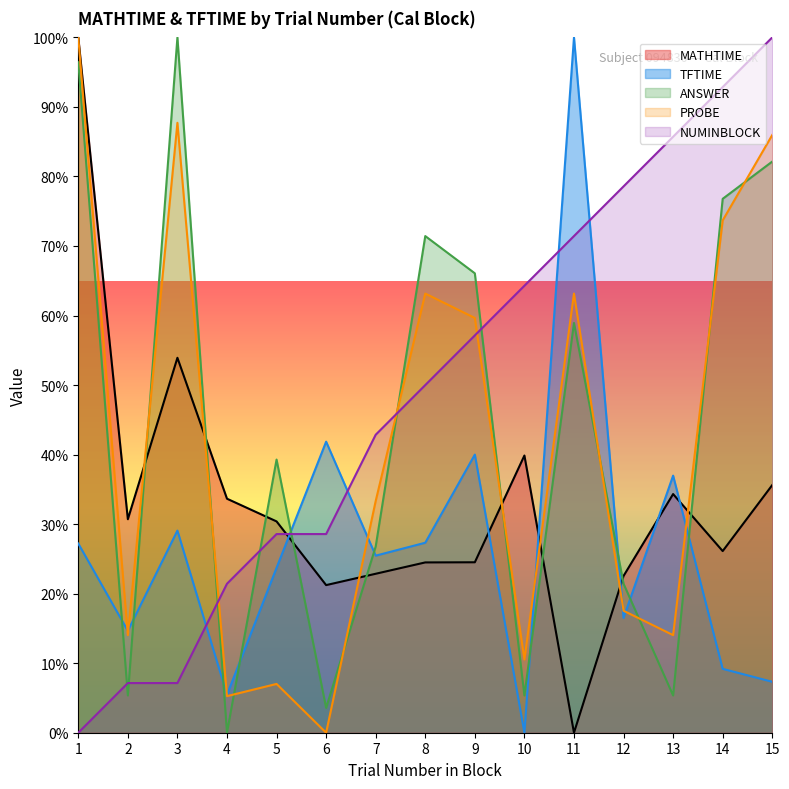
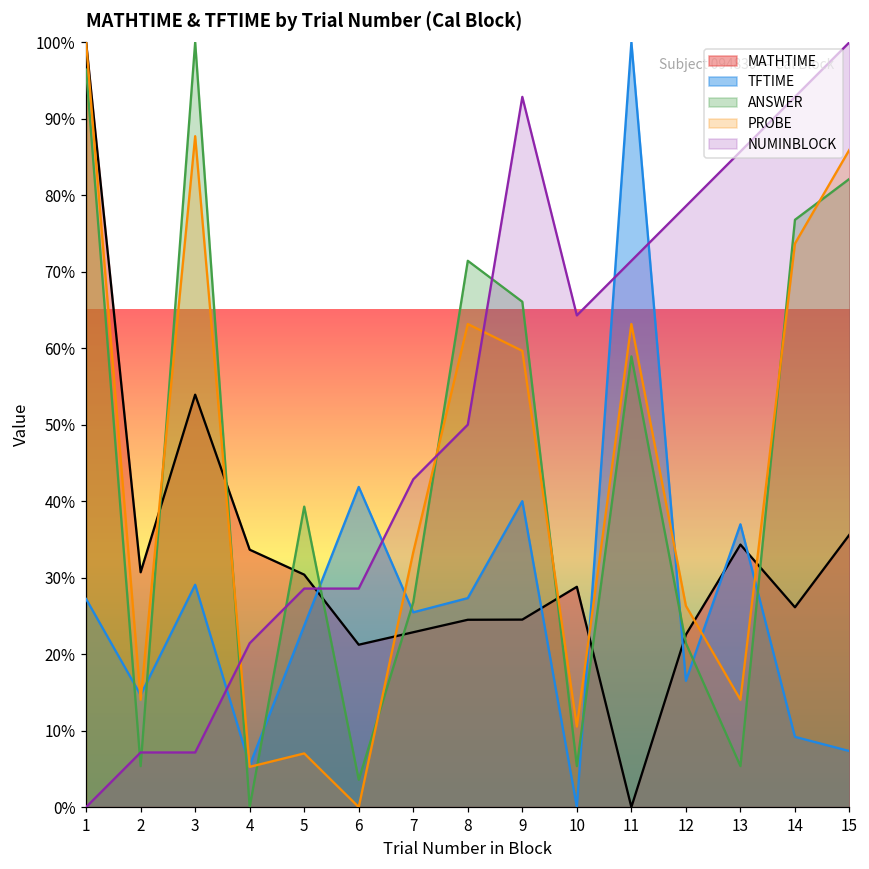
  {
    "MATHTIME": {
      "2": "31%",
      "3": "54%",
      "4": "34%",
      "5": "30%",
      "6": "21%",
      "7": "23%",
      "8": "24%",
      "9": "25%",
-     "10": "40%",
+     "10": "29%",
      "11": "0%",
      "12": "23%",
      "13": "34%",
      "14": "26%",
      "15": "36%"
    },
    "TFTIME": {
      "1": "27%",
      "2": "15%",
      "3": "29%",
      "5": "24%",
      "6": "42%",
      "7": "25%",
      "8": "27%",
      "9": "40%",
      "10": "0%",
      "11": "100%",
      "12": "17%",
      "13": "37%",
      "14": "9%",
      "15": "7%"
    },
    "ANSWER": {
      "1": "96%",
      "2": "5%",
      "3": "100%",
      "4": "0%",
      "5": "39%",
      "6": "4%",
      "7": "27%",
      "8": "71%",
      "9": "66%",
      "10": "5%",
      "11": "59%",
      "12": "21%",
      "13": "5%",
      "14": "77%",
      "15": "82%"
    },
    "PROBE": {
      "2": "14%",
      "3": "88%",
      "5": "7%",
      "6": "0%",
      "7": "33%",
      "8": "63%",
      "9": "60%",
      "10": "11%",
      "11": "63%",
-     "12": "18%",
+     "12": "26%",
      "13": "14%",
      "14": "74%",
      "15": "86%"
    },
    "NUMINBLOCK": {
      "1": "0%",
      "2": "7%",
      "3": "7%",
      "4": "21%",
      "5": "29%",
      "6": "29%",
      "7": "43%",
      "8": "50%",
-     "9": "57%",
+     "9": "93%",
      "10": "64%",
      "11": "71%",
      "12": "79%"
    }
  }
